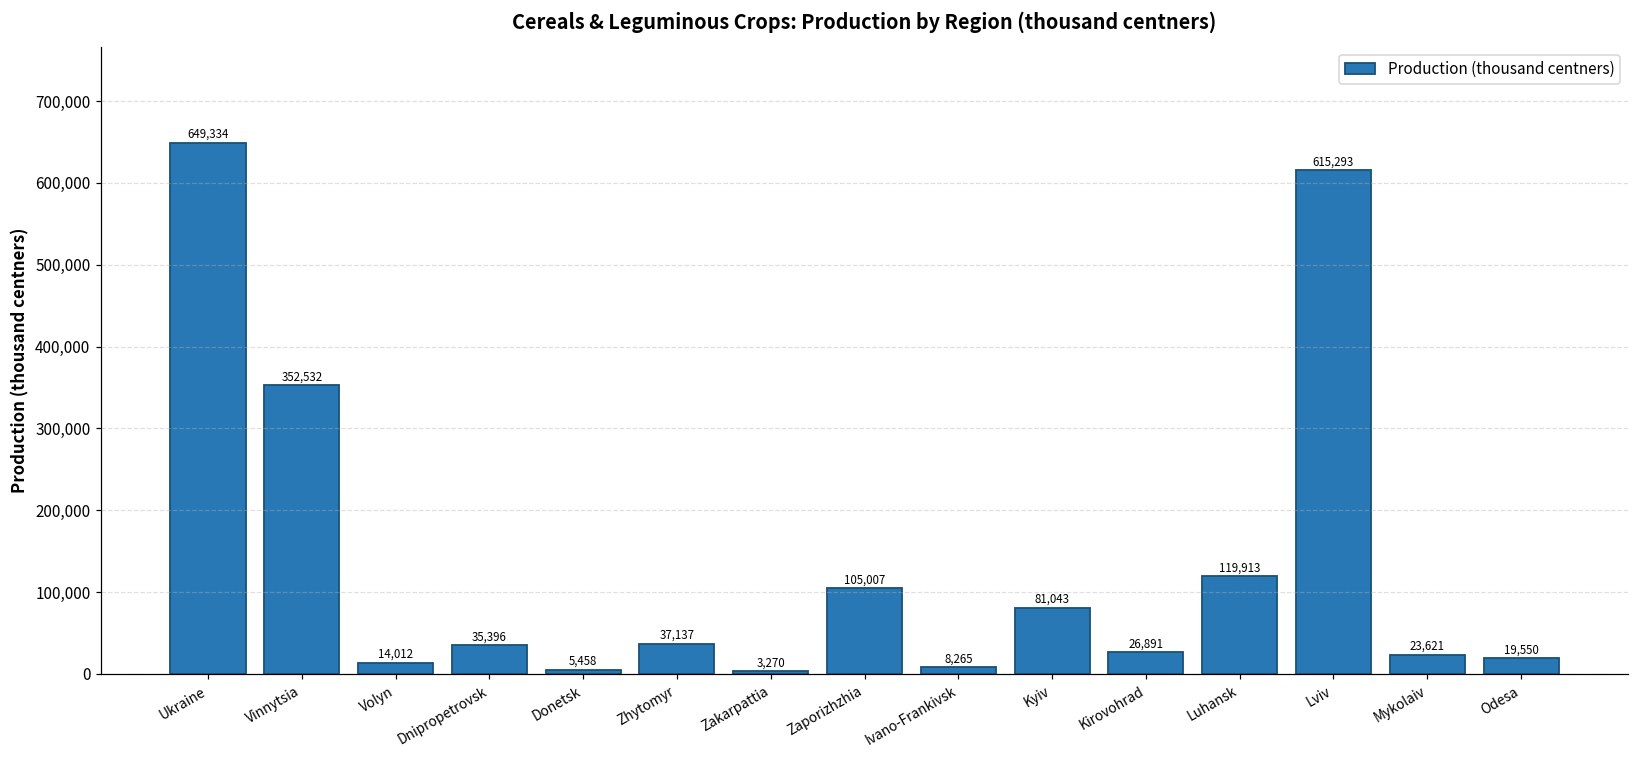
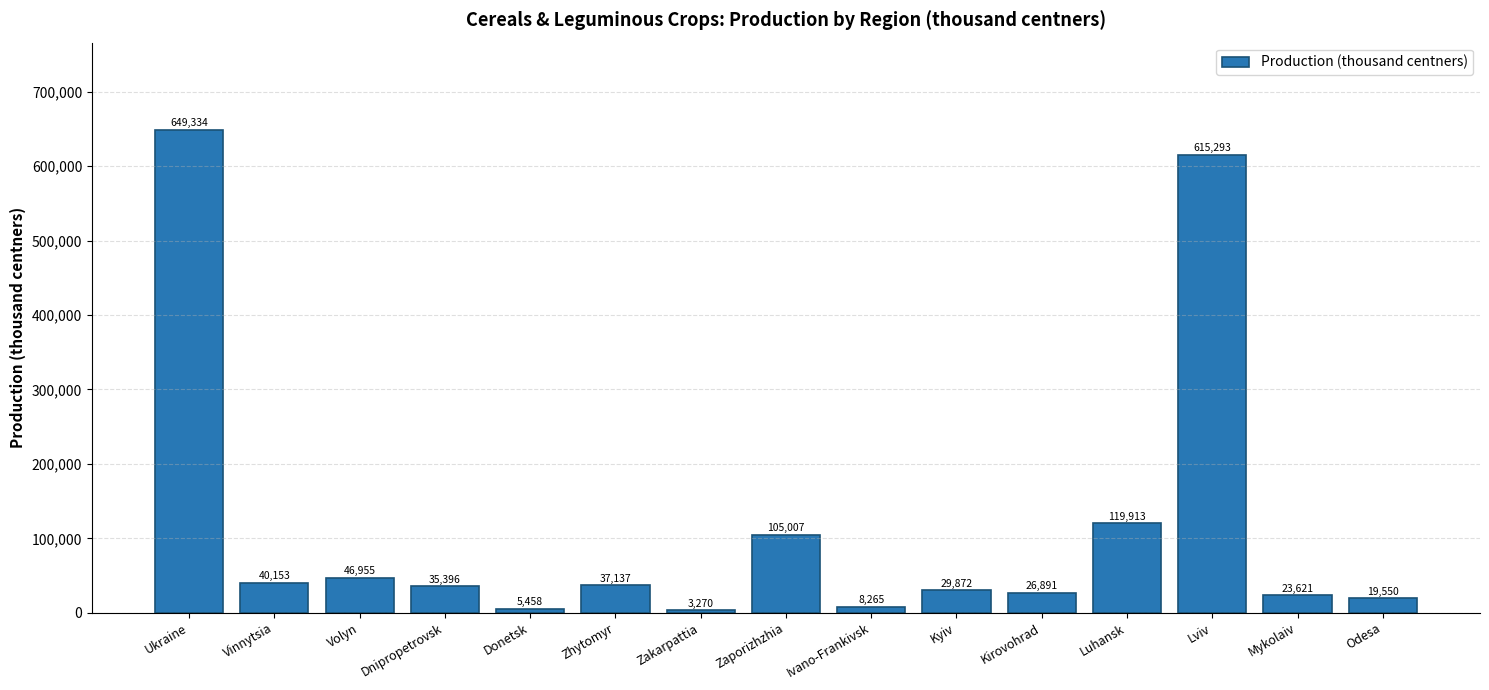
  {
    "Ukraine": "649,334",
-   "Vinnytsia": "352,532",
-   "Volyn": "14,012",
+   "Vinnytsia": "40,153",
+   "Volyn": "46,955",
    "Dnipropetrovsk": "35,396",
    "Donetsk": "5,458",
    "Zhytomyr": "37,137",
    "Zakarpattia": "3,270",
    "Zaporizhzhia": "105,007",
    "Ivano-Frankivsk": "8,265",
-   "Kyiv": "81,043",
+   "Kyiv": "29,872",
    "Kirovohrad": "26,891",
    "Luhansk": "119,913",
    "Lviv": "615,293",
    "Mykolaiv": "23,621",
    "Odesa": "19,550"
  }
